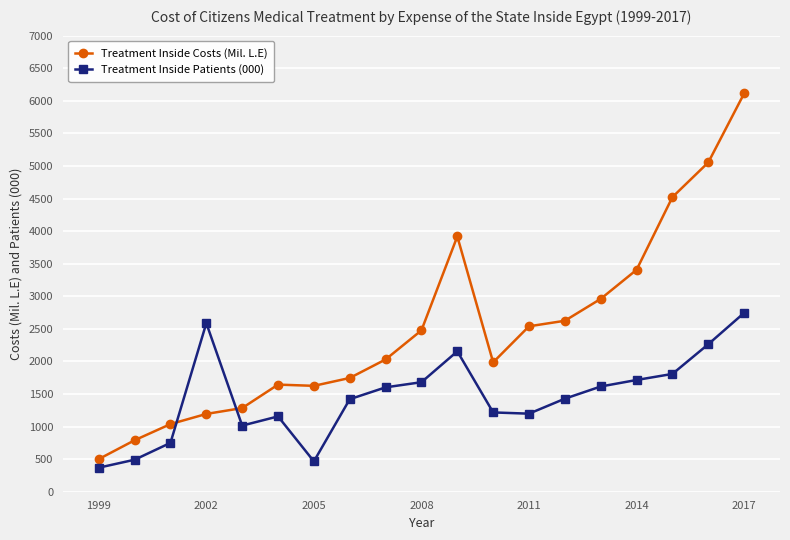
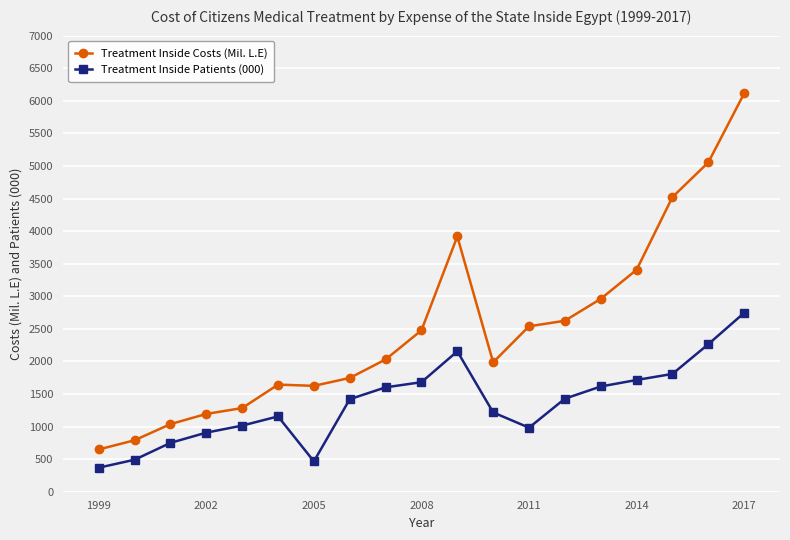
  {
    "Treatment Inside Costs (Mil. L.E)": {
-     "1999": 500,
+     "1999": 600,
      "2002": 1200,
      "2005": 1600,
      "2008": 2500,
      "2011": 2500,
      "2014": 3400,
      "2017": 6100
    },
    "Treatment Inside Patients (000)": {
      "1999": 400,
-     "2002": 2600,
+     "2002": 900,
      "2005": 500,
      "2008": 1700,
-     "2011": 1200,
+     "2011": 1000,
      "2014": 1700,
      "2017": 2700
    }
  }
